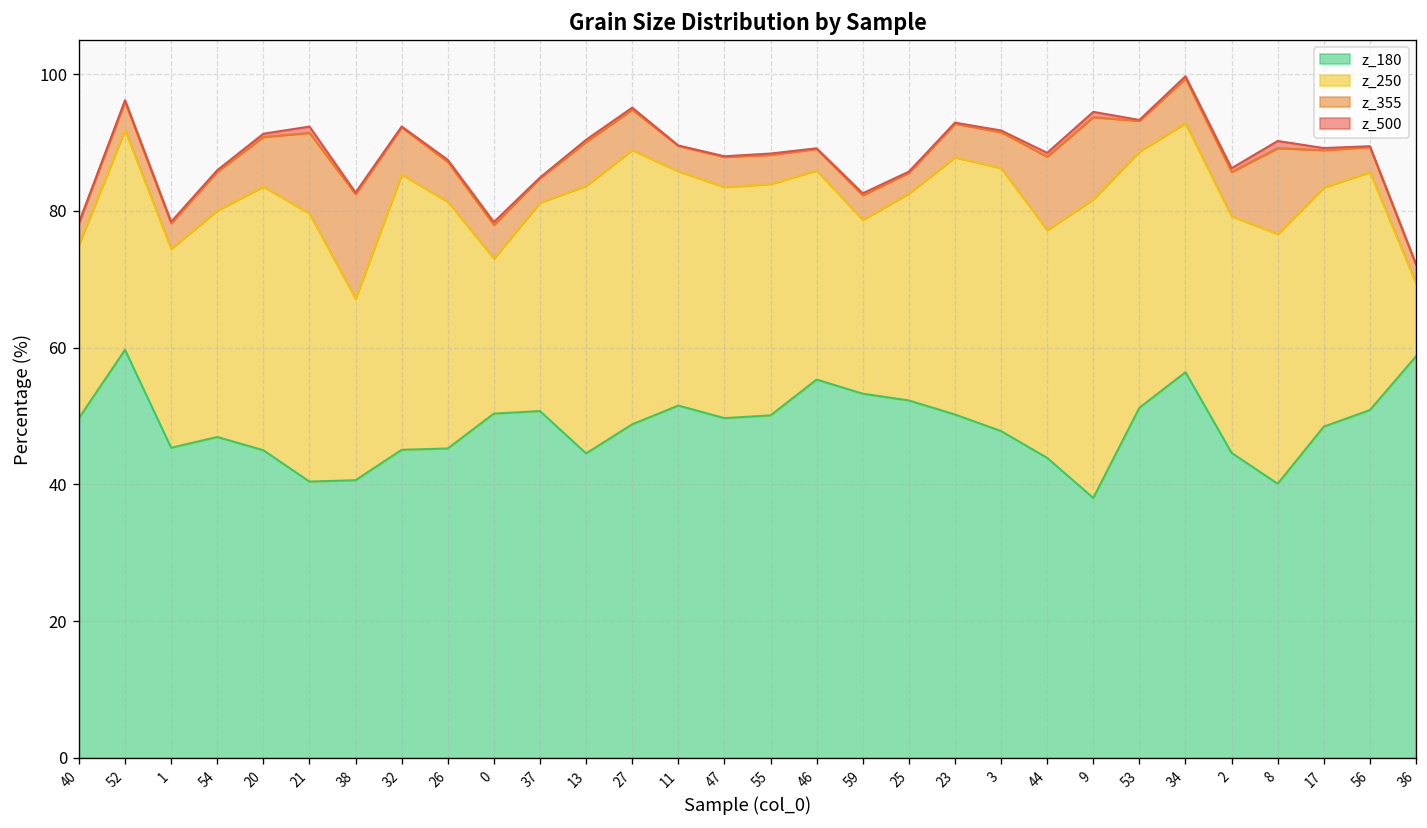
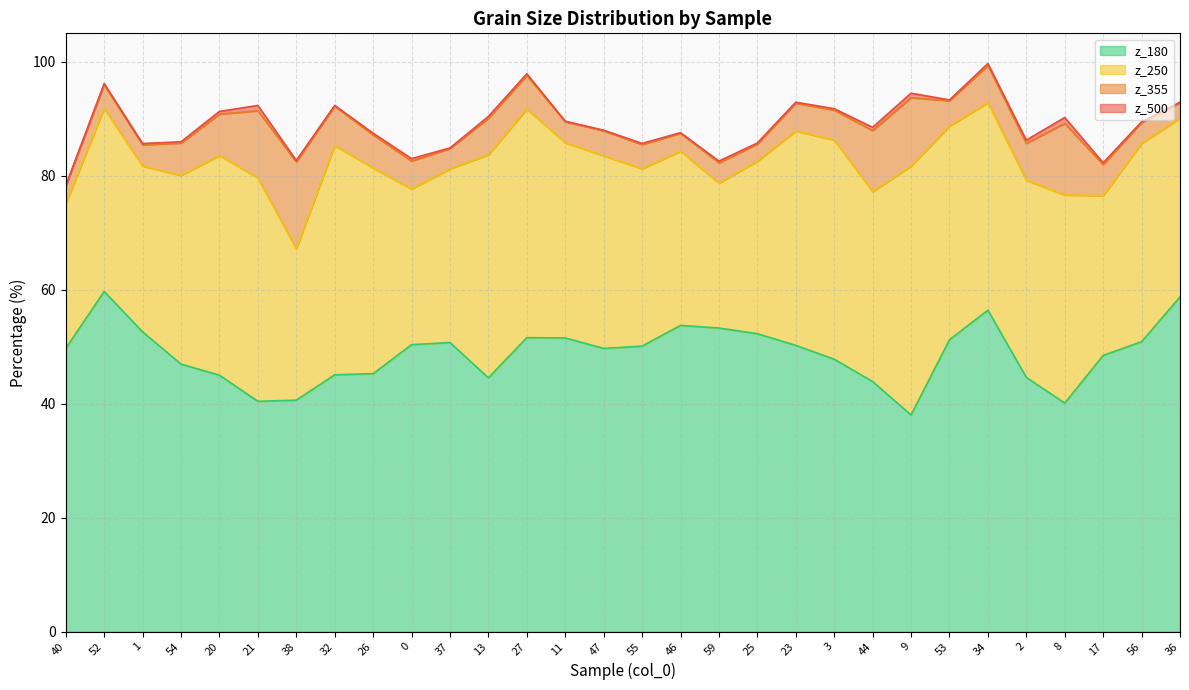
  {
    "z_180": {
      "40": 50,
      "52": 60,
-     "1": 45,
+     "1": 53,
      "54": 47,
      "20": 45,
      "21": 40,
      "38": 41,
      "32": 45,
      "26": 45,
      "0": 50,
      "37": 51,
      "13": 45,
-     "27": 49,
+     "27": 52,
      "11": 52,
      "47": 50,
      "55": 50,
-     "46": 55,
+     "46": 54,
      "59": 53,
      "25": 52,
      "23": 50,
      "3": 48,
      "44": 44,
      "9": 38,
      "53": 51,
      "34": 56,
      "2": 45,
      "8": 40,
      "17": 48,
      "56": 51,
      "36": 59
    },
    "z_250": {
      "40": 25,
      "52": 32,
      "1": 29,
      "54": 33,
      "20": 39,
      "21": 39,
      "38": 27,
      "32": 40,
      "26": 36,
-     "0": 23,
+     "0": 27,
      "37": 30,
      "13": 39,
      "27": 40,
      "11": 34,
      "47": 34,
-     "55": 34,
+     "55": 31,
      "46": 31,
      "59": 25,
      "25": 30,
      "23": 38,
      "3": 38,
      "44": 33,
      "9": 44,
      "53": 37,
      "34": 36,
      "2": 35,
      "8": 37,
-     "17": 35,
+     "17": 28,
      "56": 35,
-     "36": 11
+     "36": 31
    }
  }
